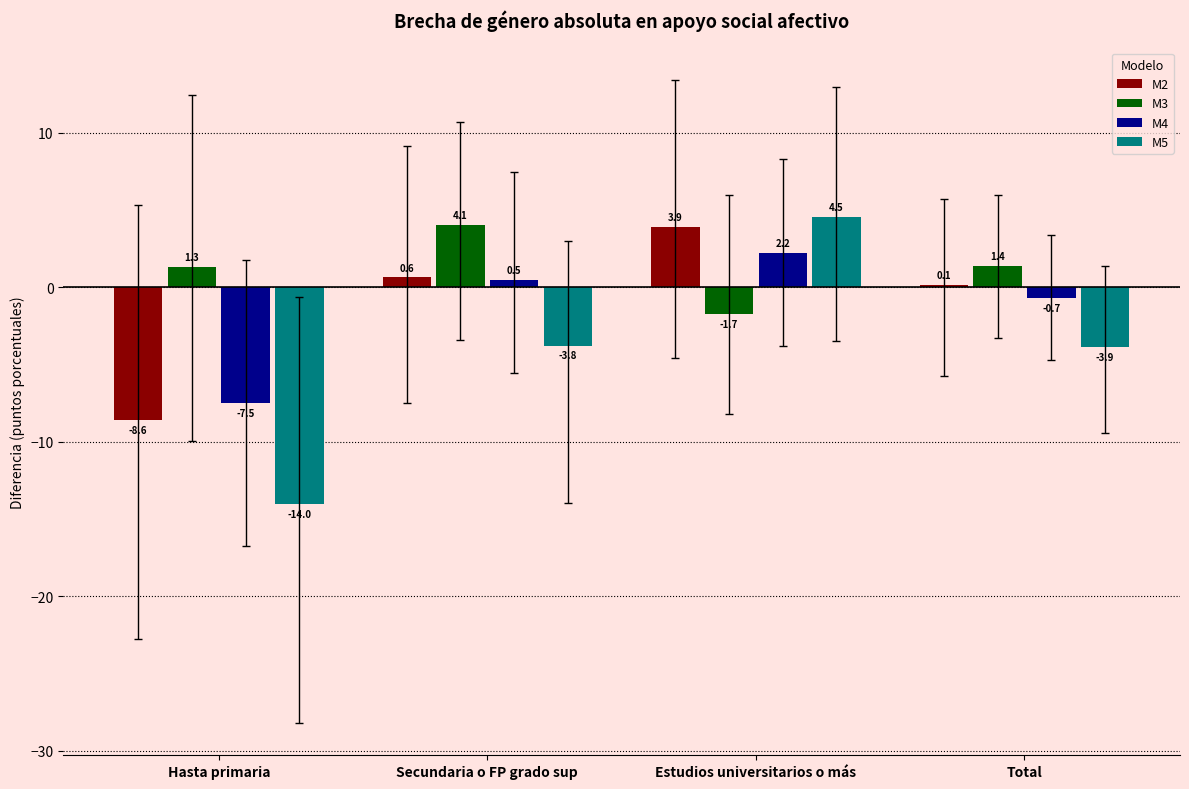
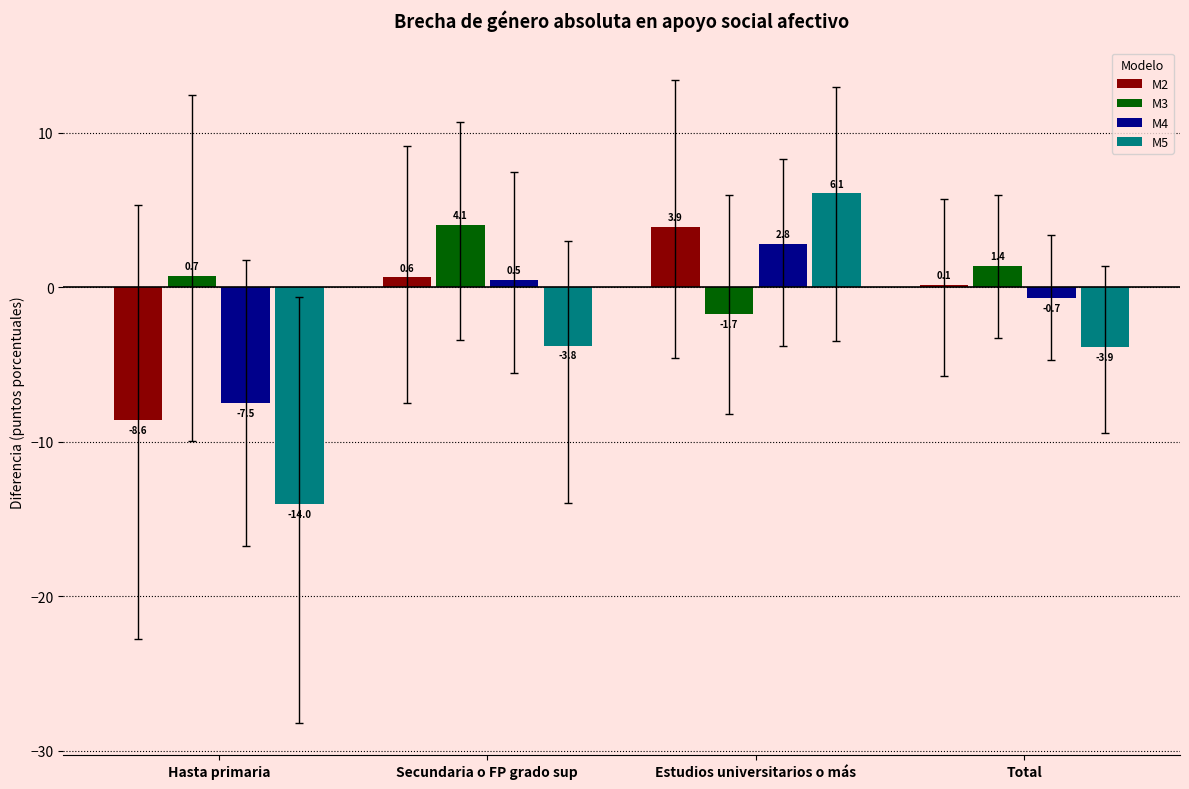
  {
    "M2": {
      "Hasta primaria": -8.6,
      "Secundaria o FP grado sup": 0.6,
      "Estudios universitarios o más": 3.9,
      "Total": 0.1
    },
    "M3": {
-     "Hasta primaria": 1.3,
+     "Hasta primaria": 0.7,
      "Secundaria o FP grado sup": 4.1,
      "Estudios universitarios o más": -1.7,
      "Total": 1.4
    },
    "M4": {
      "Hasta primaria": -7.5,
      "Secundaria o FP grado sup": 0.5,
-     "Estudios universitarios o más": 2.2,
+     "Estudios universitarios o más": 2.8,
      "Total": -0.7
    },
    "M5": {
      "Hasta primaria": -14.0,
      "Secundaria o FP grado sup": -3.8,
-     "Estudios universitarios o más": 4.5,
+     "Estudios universitarios o más": 6.1,
      "Total": -3.9
    }
  }
